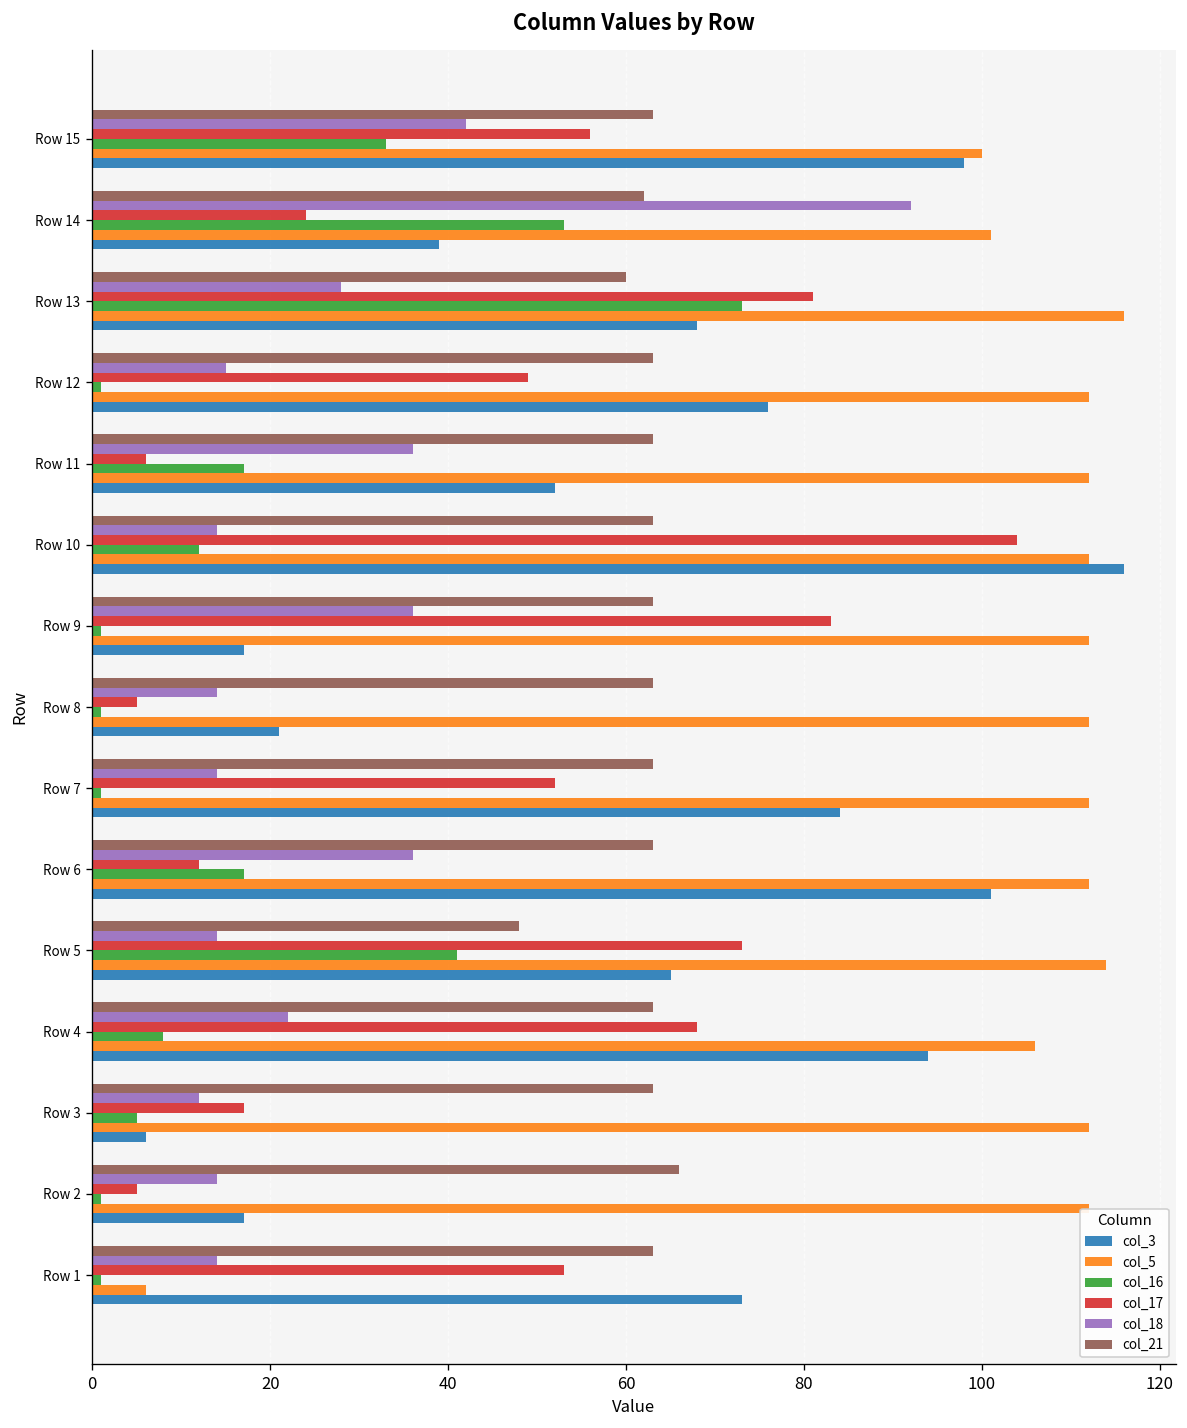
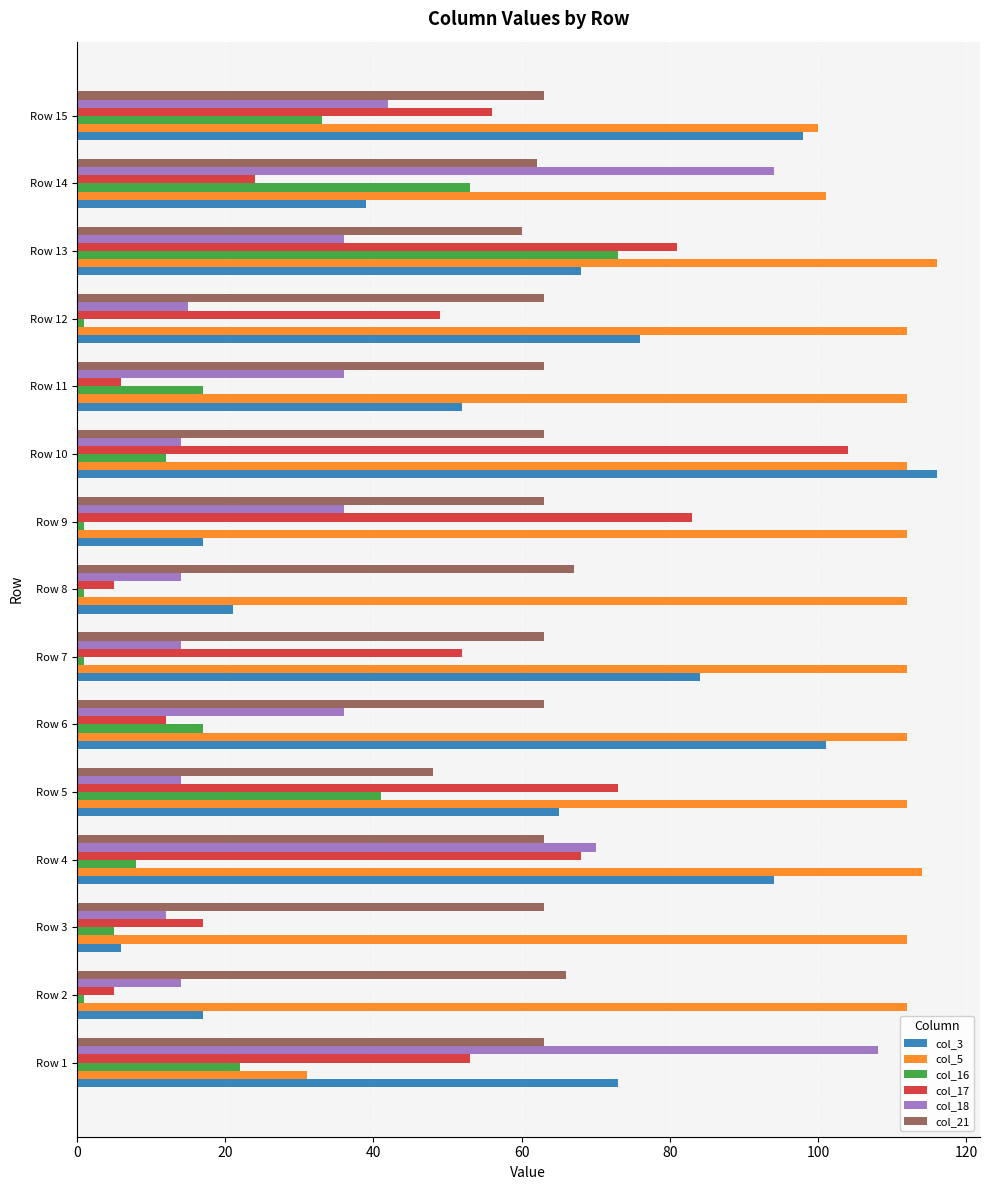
  {
    "col_3": {
      "Row 15": 98,
      "Row 14": 39,
      "Row 13": 68,
      "Row 12": 76,
      "Row 11": 52,
      "Row 10": 116,
      "Row 9": 17,
      "Row 8": 21,
      "Row 7": 84,
      "Row 6": 101,
      "Row 5": 65,
      "Row 4": 94,
      "Row 3": 6,
      "Row 2": 17,
      "Row 1": 73
    },
    "col_5": {
      "Row 15": 100,
      "Row 14": 101,
      "Row 13": 116,
      "Row 12": 112,
      "Row 11": 112,
      "Row 10": 112,
      "Row 9": 112,
      "Row 8": 112,
      "Row 7": 112,
      "Row 6": 112,
-     "Row 5": 114,
-     "Row 4": 106,
+     "Row 5": 112,
+     "Row 4": 114,
      "Row 3": 112,
      "Row 2": 112,
-     "Row 1": 6
+     "Row 1": 31
    },
    "col_16": {
      "Row 15": 33,
      "Row 14": 53,
      "Row 13": 73,
      "Row 12": 1,
      "Row 11": 17,
      "Row 10": 12,
      "Row 9": 1,
      "Row 8": 1,
      "Row 7": 1,
      "Row 6": 17,
      "Row 5": 41,
      "Row 4": 8,
      "Row 3": 5,
      "Row 2": 1,
-     "Row 1": 1
+     "Row 1": 22
    },
    "col_17": {
      "Row 15": 56,
      "Row 14": 24,
      "Row 13": 81,
      "Row 12": 49,
      "Row 11": 6,
      "Row 10": 104,
      "Row 9": 83,
      "Row 8": 5,
      "Row 7": 52,
      "Row 6": 12,
      "Row 5": 73,
      "Row 4": 68,
      "Row 3": 17,
      "Row 2": 5,
      "Row 1": 53
    },
    "col_18": {
      "Row 15": 42,
-     "Row 14": 92,
-     "Row 13": 28,
+     "Row 14": 94,
+     "Row 13": 36,
      "Row 12": 15,
      "Row 11": 36,
      "Row 10": 14,
      "Row 9": 36,
      "Row 8": 14,
      "Row 7": 14,
      "Row 6": 36,
      "Row 5": 14,
-     "Row 4": 22,
+     "Row 4": 70,
      "Row 3": 12,
      "Row 2": 14,
-     "Row 1": 14
+     "Row 1": 108
    },
    "col_21": {
      "Row 15": 63,
      "Row 14": 62,
      "Row 13": 60,
      "Row 12": 63,
      "Row 11": 63,
      "Row 10": 63,
      "Row 9": 63,
-     "Row 8": 63,
+     "Row 8": 67,
      "Row 7": 63,
      "Row 6": 63,
      "Row 5": 48,
      "Row 4": 63,
      "Row 3": 63,
      "Row 2": 66,
      "Row 1": 63
    }
  }
